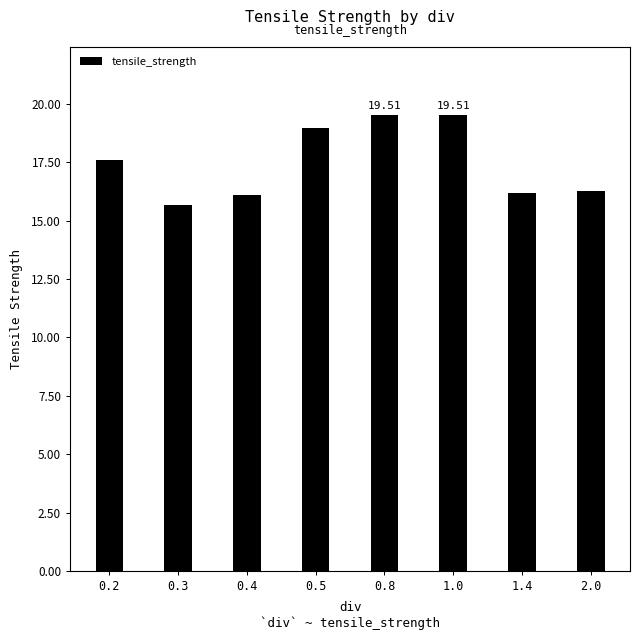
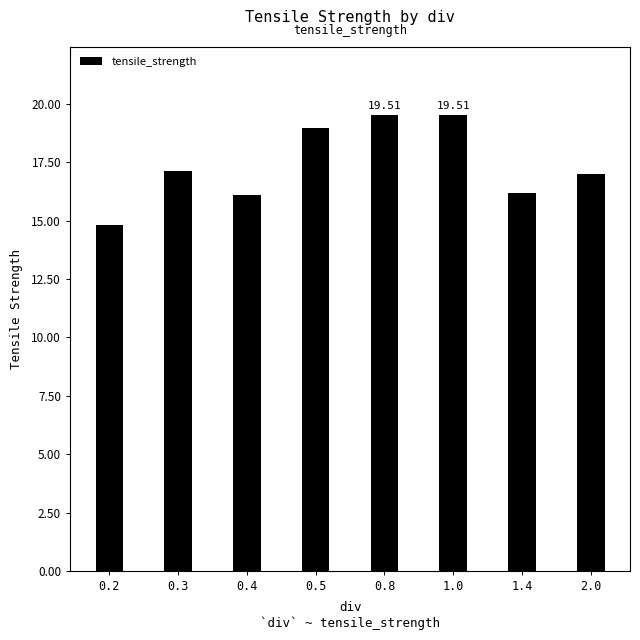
  {
-   "0.2": 17.6,
-   "0.3": 15.7,
+   "0.2": 14.8,
+   "0.3": 17.1,
    "0.4": 16.1,
    "0.5": 19.0,
    "1.4": 16.2,
-   "2.0": 16.3
+   "2.0": 17.0
  }
